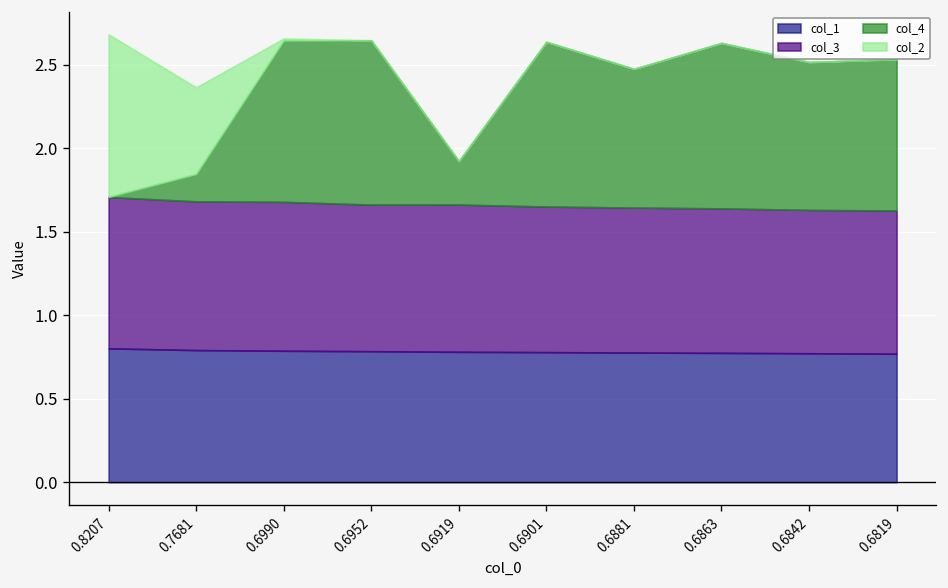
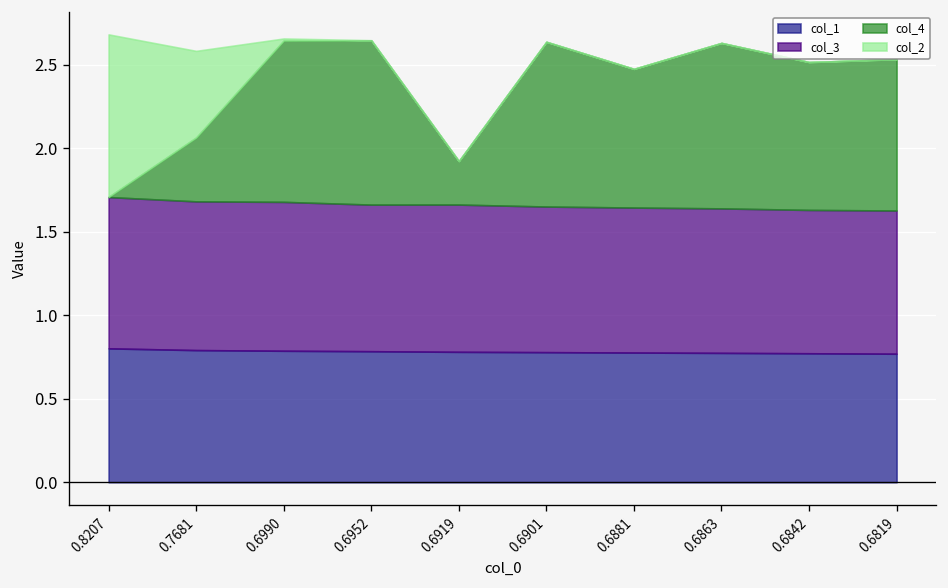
  {
    "col_4": {
-     "0.7681": 0.16
+     "0.7681": 0.38
    },
    "col_2": {
      "0.8207": 0.97,
      "0.7681": 0.52
    }
  }
